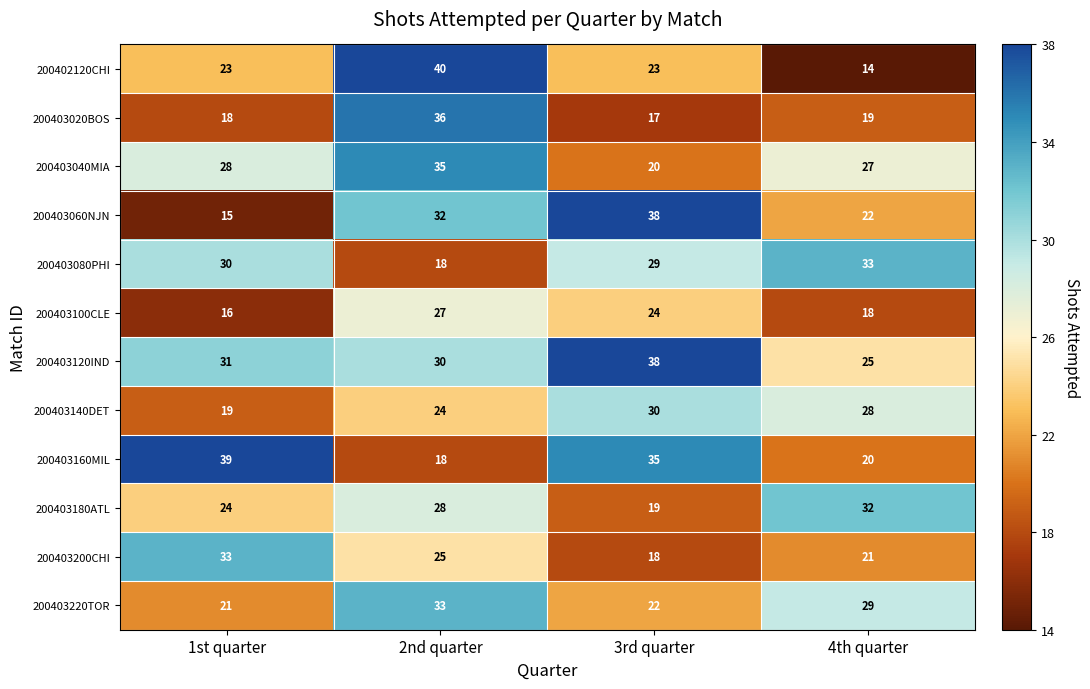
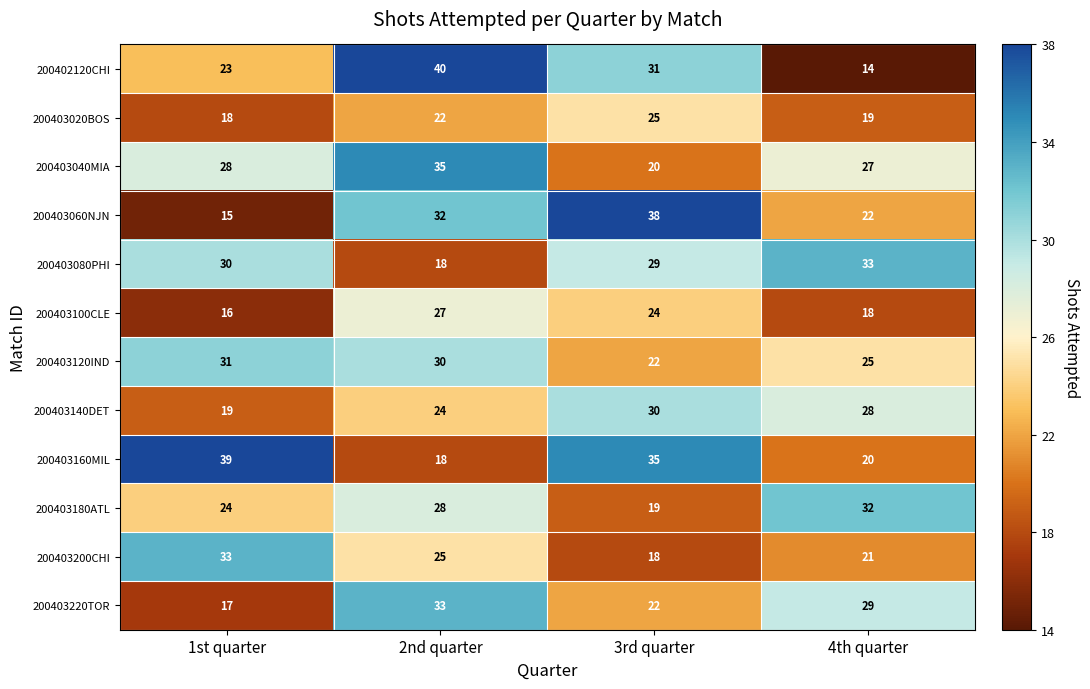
  {
    "200402120CHI": {
      "1st quarter": 23,
      "2nd quarter": 40,
-     "3rd quarter": 23,
+     "3rd quarter": 31,
      "4th quarter": 14
    },
    "200403020BOS": {
      "1st quarter": 18,
-     "2nd quarter": 36,
-     "3rd quarter": 17,
+     "2nd quarter": 22,
+     "3rd quarter": 25,
      "4th quarter": 19
    },
    "200403040MIA": {
      "1st quarter": 28,
      "2nd quarter": 35,
      "3rd quarter": 20,
      "4th quarter": 27
    },
    "200403060NJN": {
      "1st quarter": 15,
      "2nd quarter": 32,
      "3rd quarter": 38,
      "4th quarter": 22
    },
    "200403080PHI": {
      "1st quarter": 30,
      "2nd quarter": 18,
      "3rd quarter": 29,
      "4th quarter": 33
    },
    "200403100CLE": {
      "1st quarter": 16,
      "2nd quarter": 27,
      "3rd quarter": 24,
      "4th quarter": 18
    },
    "200403120IND": {
      "1st quarter": 31,
      "2nd quarter": 30,
-     "3rd quarter": 38,
+     "3rd quarter": 22,
      "4th quarter": 25
    },
    "200403140DET": {
      "1st quarter": 19,
      "2nd quarter": 24,
      "3rd quarter": 30,
      "4th quarter": 28
    },
    "200403160MIL": {
      "1st quarter": 39,
      "2nd quarter": 18,
      "3rd quarter": 35,
      "4th quarter": 20
    },
    "200403180ATL": {
      "1st quarter": 24,
      "2nd quarter": 28,
      "3rd quarter": 19,
      "4th quarter": 32
    },
    "200403200CHI": {
      "1st quarter": 33,
      "2nd quarter": 25,
      "3rd quarter": 18,
      "4th quarter": 21
    },
    "200403220TOR": {
-     "1st quarter": 21,
+     "1st quarter": 17,
      "2nd quarter": 33,
      "3rd quarter": 22,
      "4th quarter": 29
    }
  }
